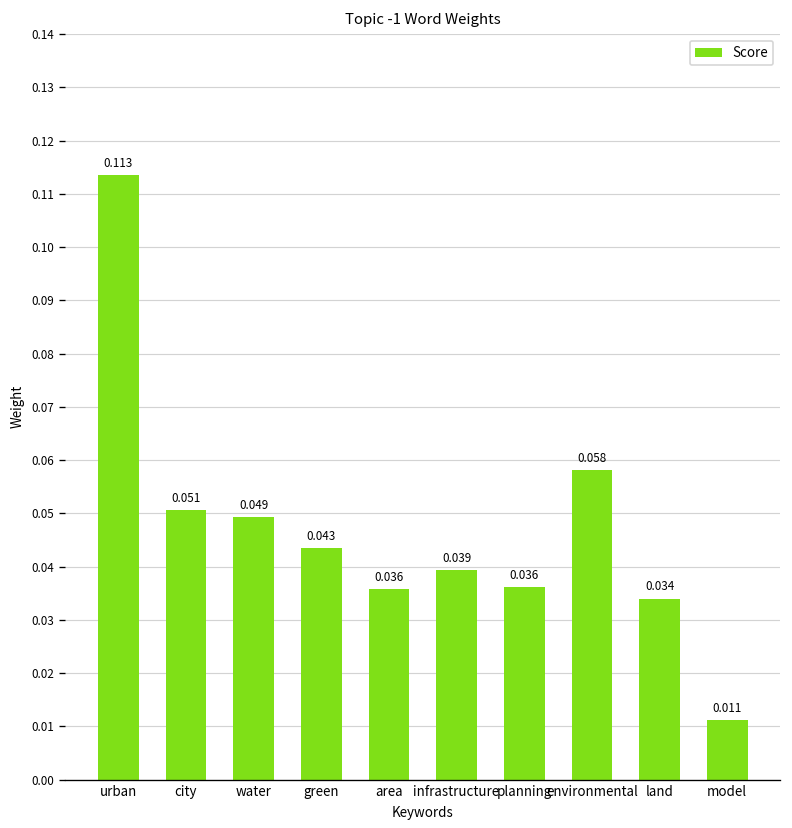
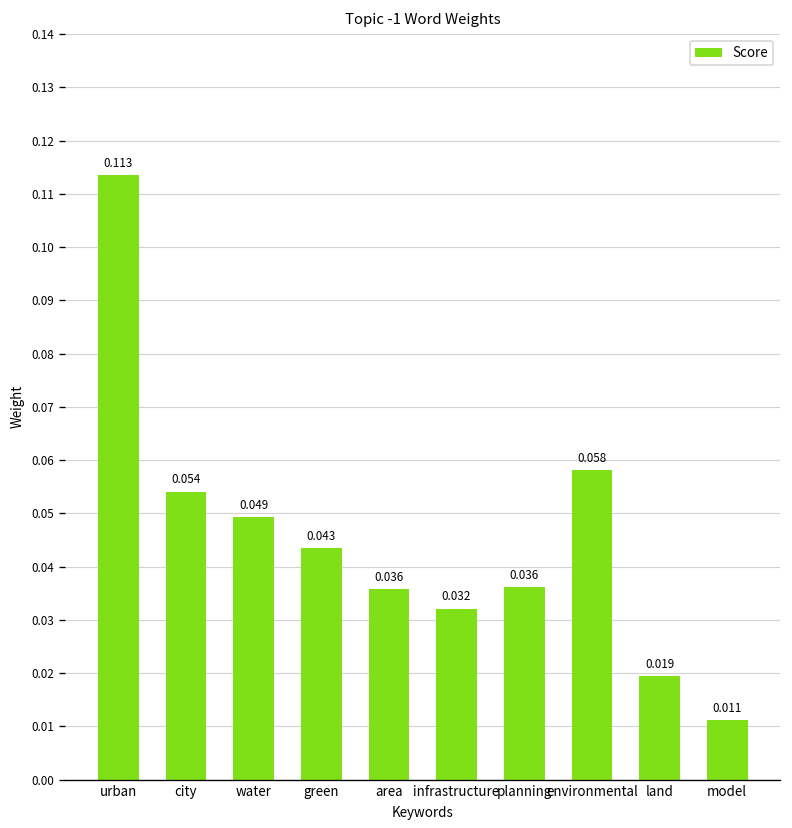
  {
    "urban": 0.113,
-   "city": 0.051,
+   "city": 0.054,
    "water": 0.049,
    "green": 0.043,
    "area": 0.036,
-   "infrastructure": 0.039,
+   "infrastructure": 0.032,
    "planning": 0.036,
    "environmental": 0.058,
-   "land": 0.034,
+   "land": 0.019,
    "model": 0.011
  }
